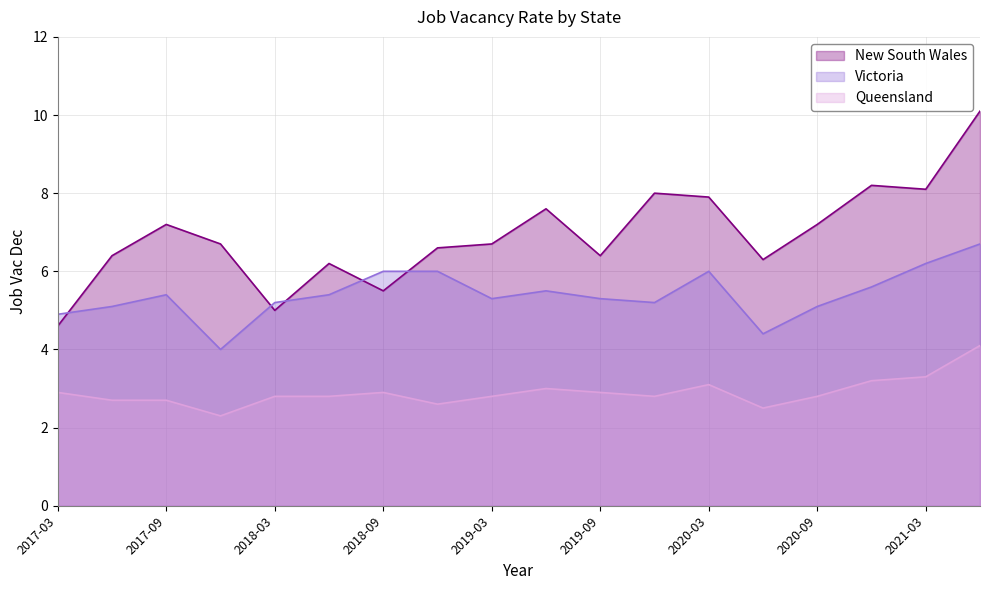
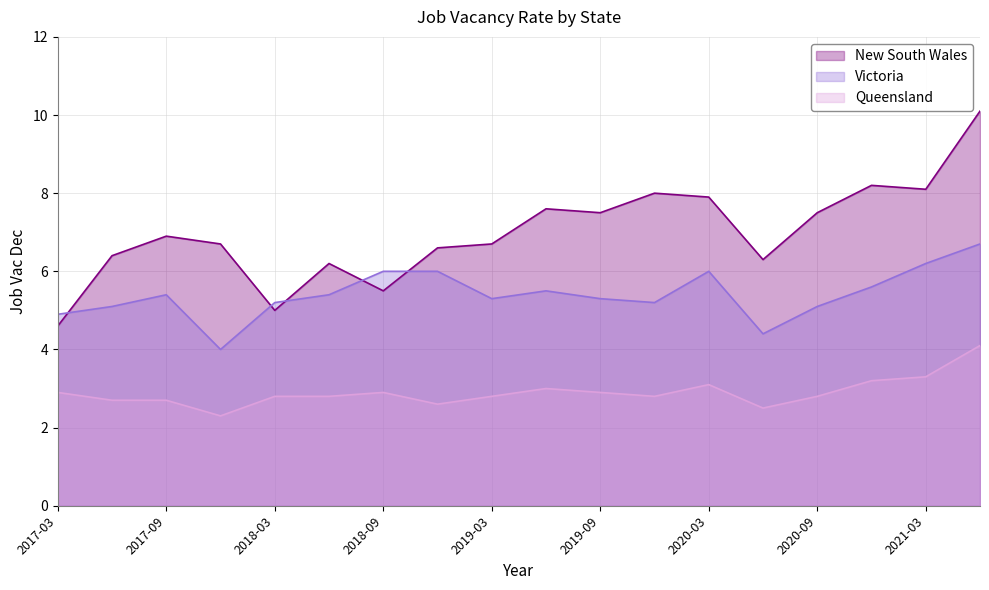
  {
    "New South Wales": {
      "2017-03": 4.6,
-     "2017-09": 7.2,
+     "2017-09": 6.9,
      "2018-03": 5.0,
      "2018-09": 5.5,
      "2019-03": 6.7,
-     "2019-09": 6.4,
+     "2019-09": 7.5,
      "2020-03": 7.9,
-     "2020-09": 7.2,
+     "2020-09": 7.5,
      "2021-03": 8.1
    }
  }
